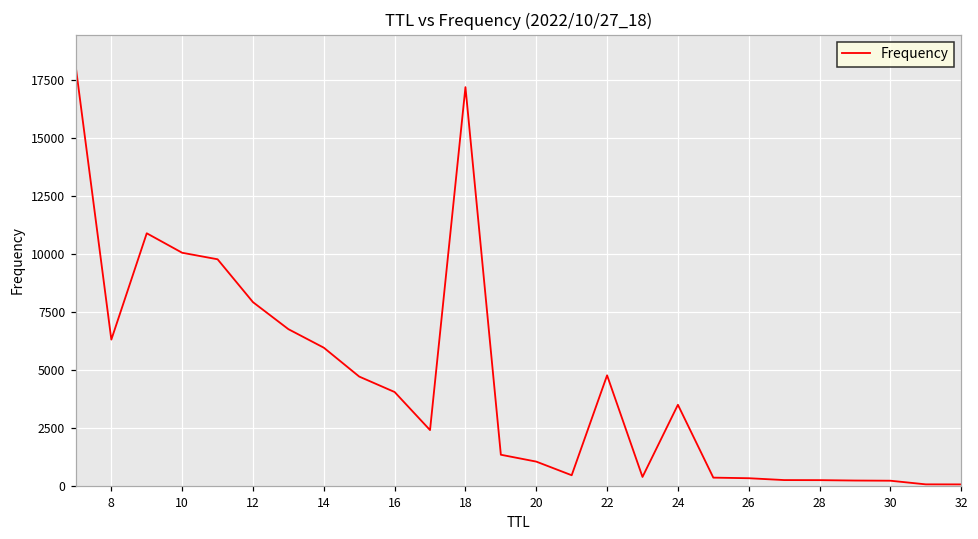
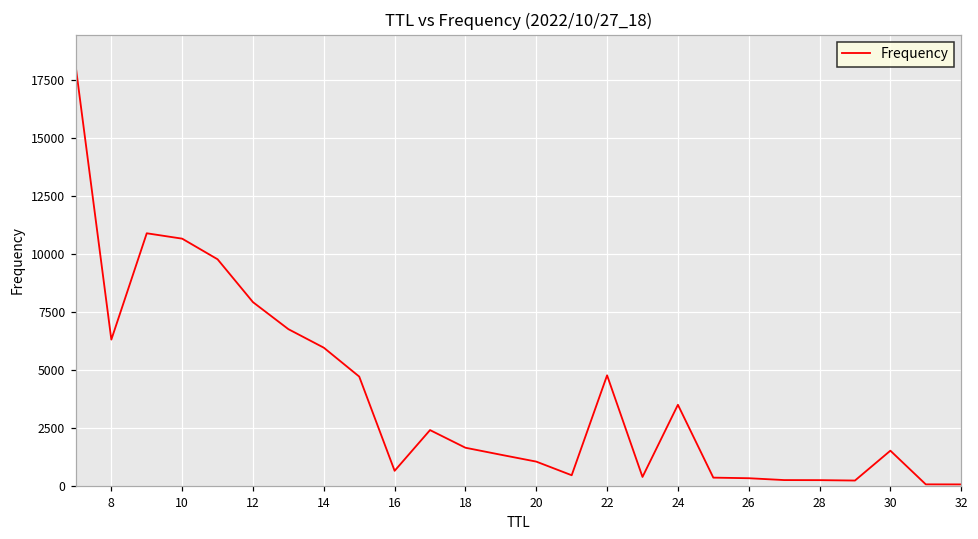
  {
    "8": 6300,
-   "10": 10100,
+   "10": 10700,
    "12": 7900,
    "14": 6000,
-   "16": 4000,
-   "18": 17200,
+   "16": 700,
+   "18": 1600,
    "20": 1000,
    "22": 4800,
    "24": 3500,
    "26": 300,
    "28": 200,
-   "30": 200,
+   "30": 1500,
    "32": 100
  }
